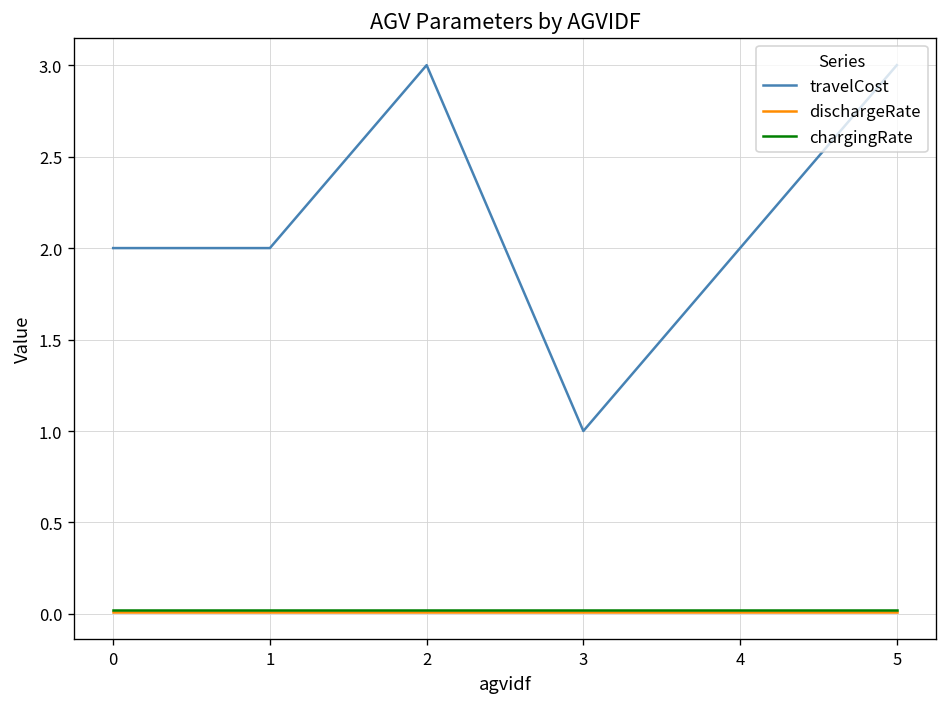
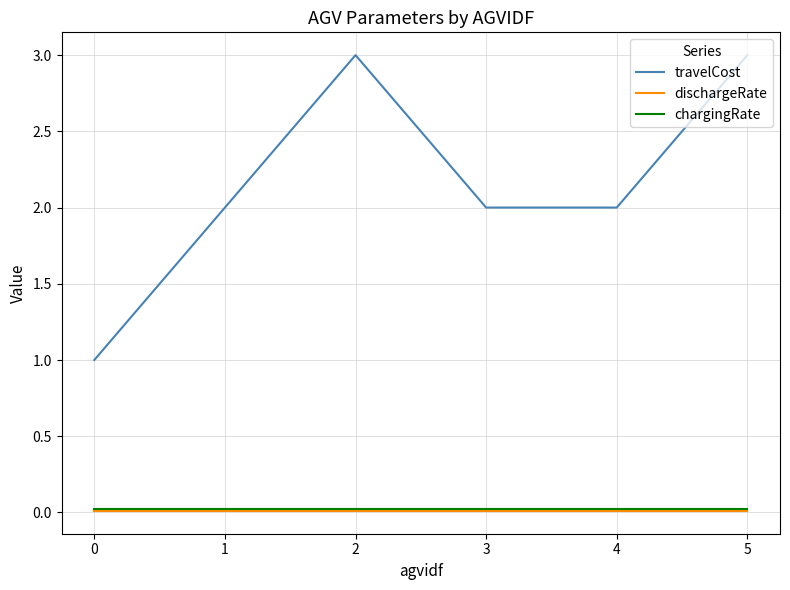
  {
    "travelCost": {
-     "0": 2,
+     "0": 1,
      "1": 2,
      "2": 3,
-     "3": 1,
+     "3": 2,
      "4": 2
    }
  }
